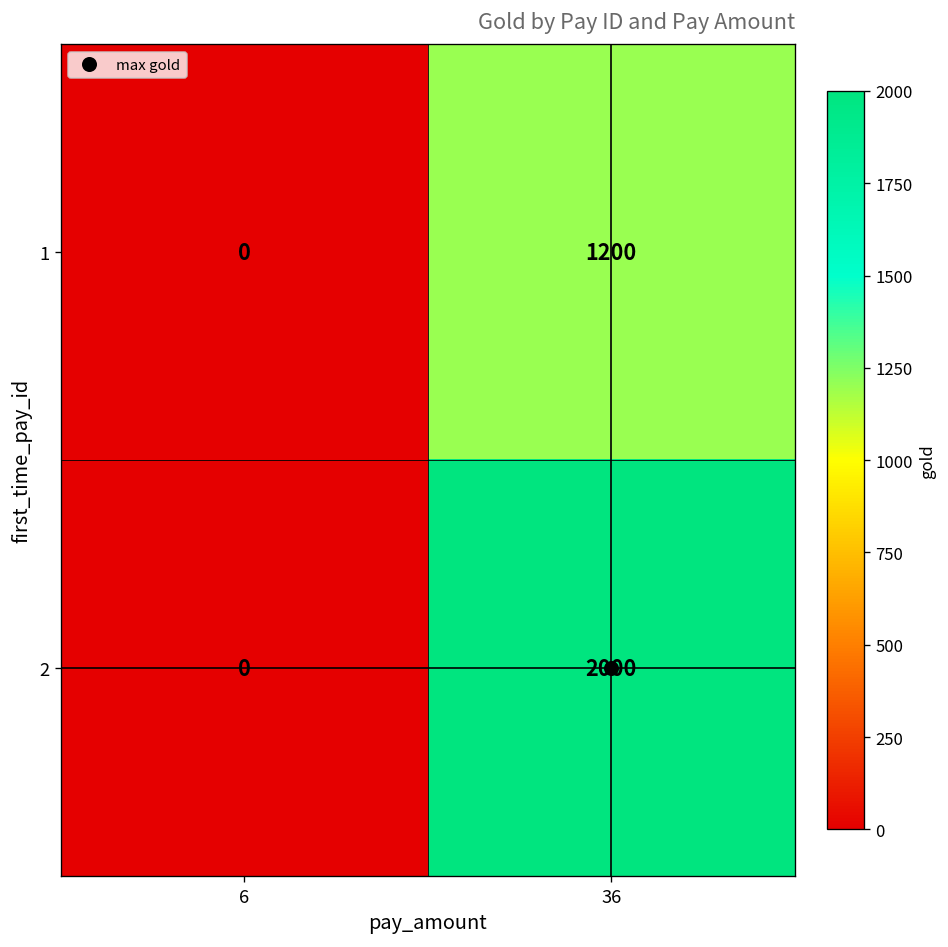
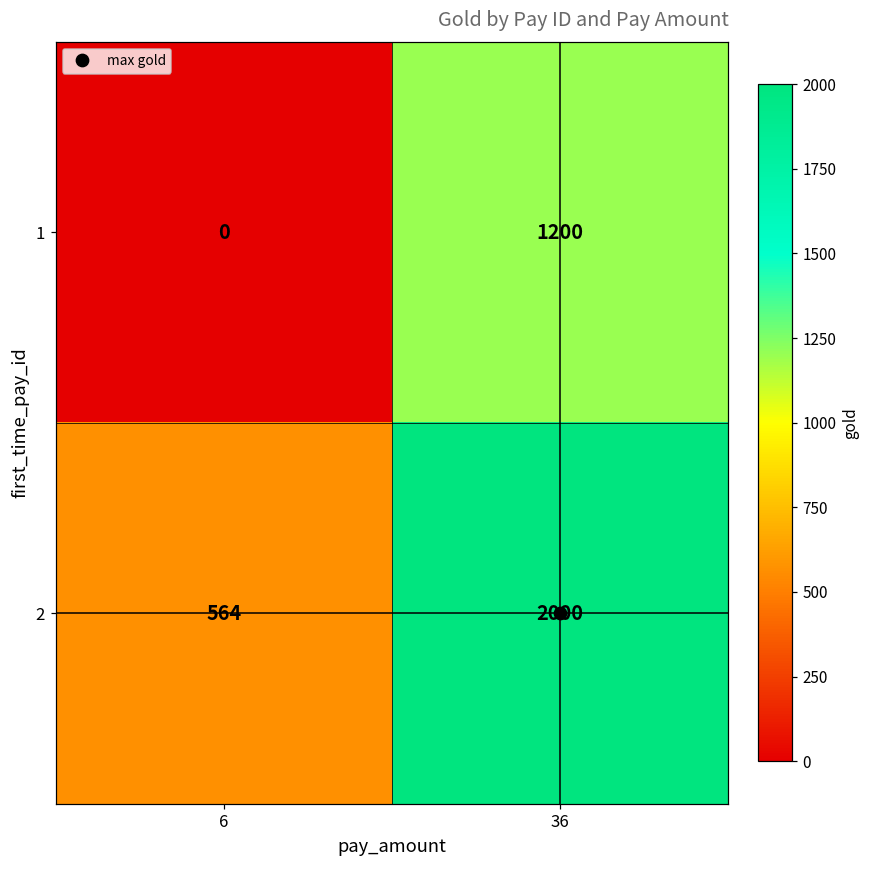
  {
    "1": {
      "6": 0,
      "36": 1200
    },
    "2": {
-     "6": 0
+     "6": 564
    }
  }
